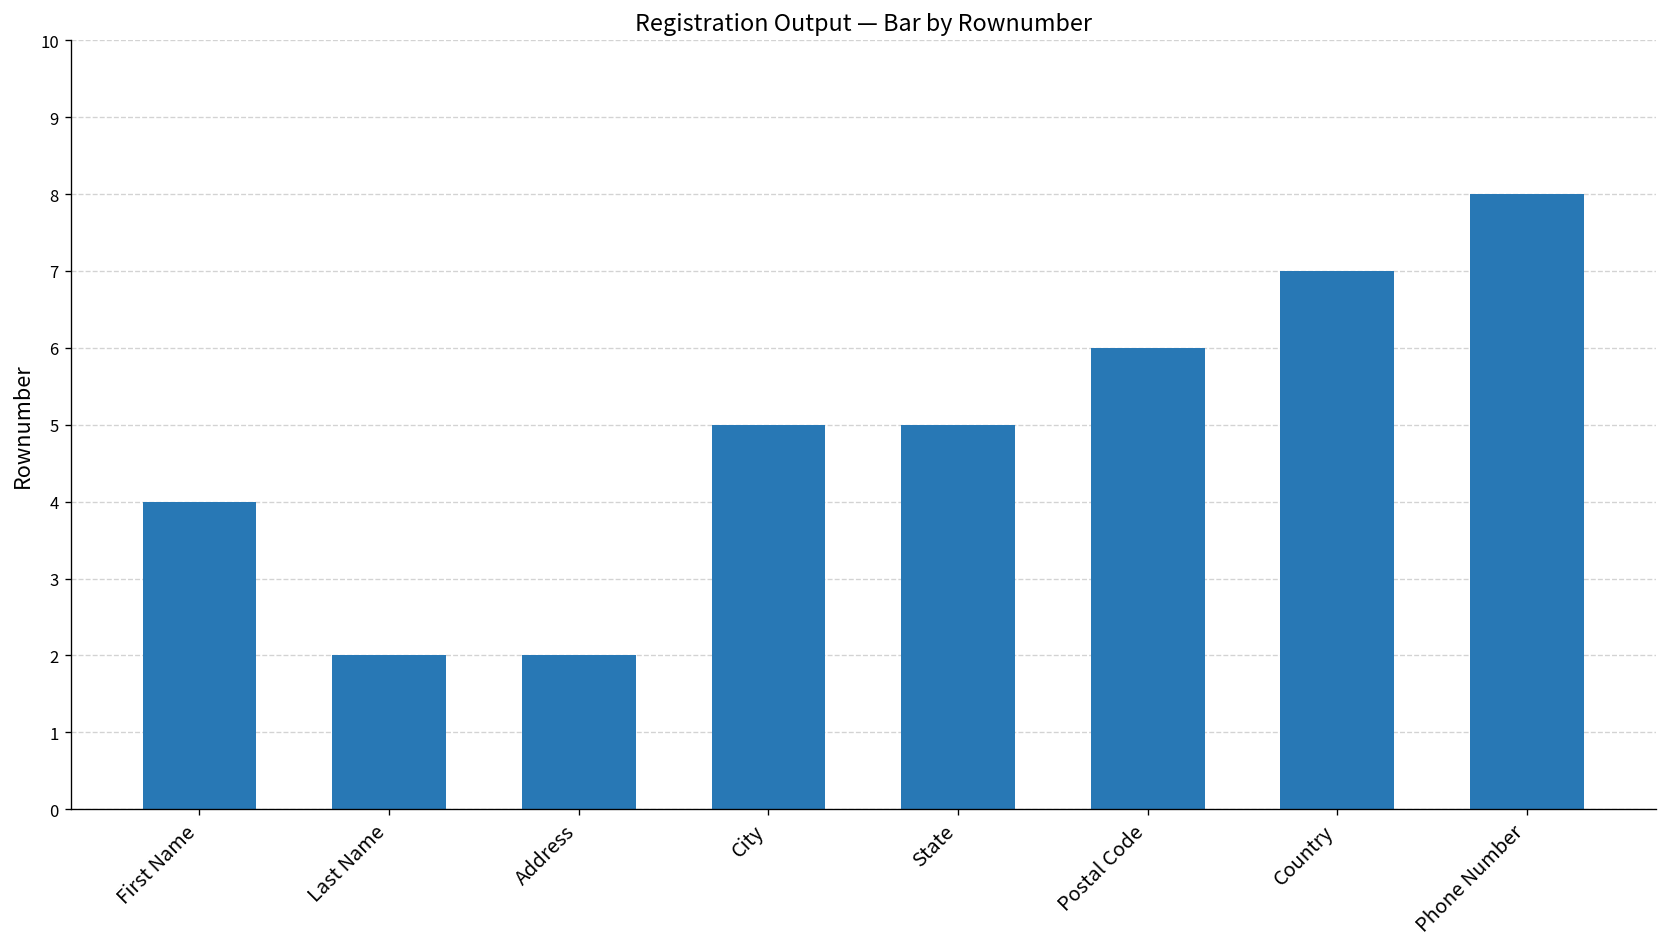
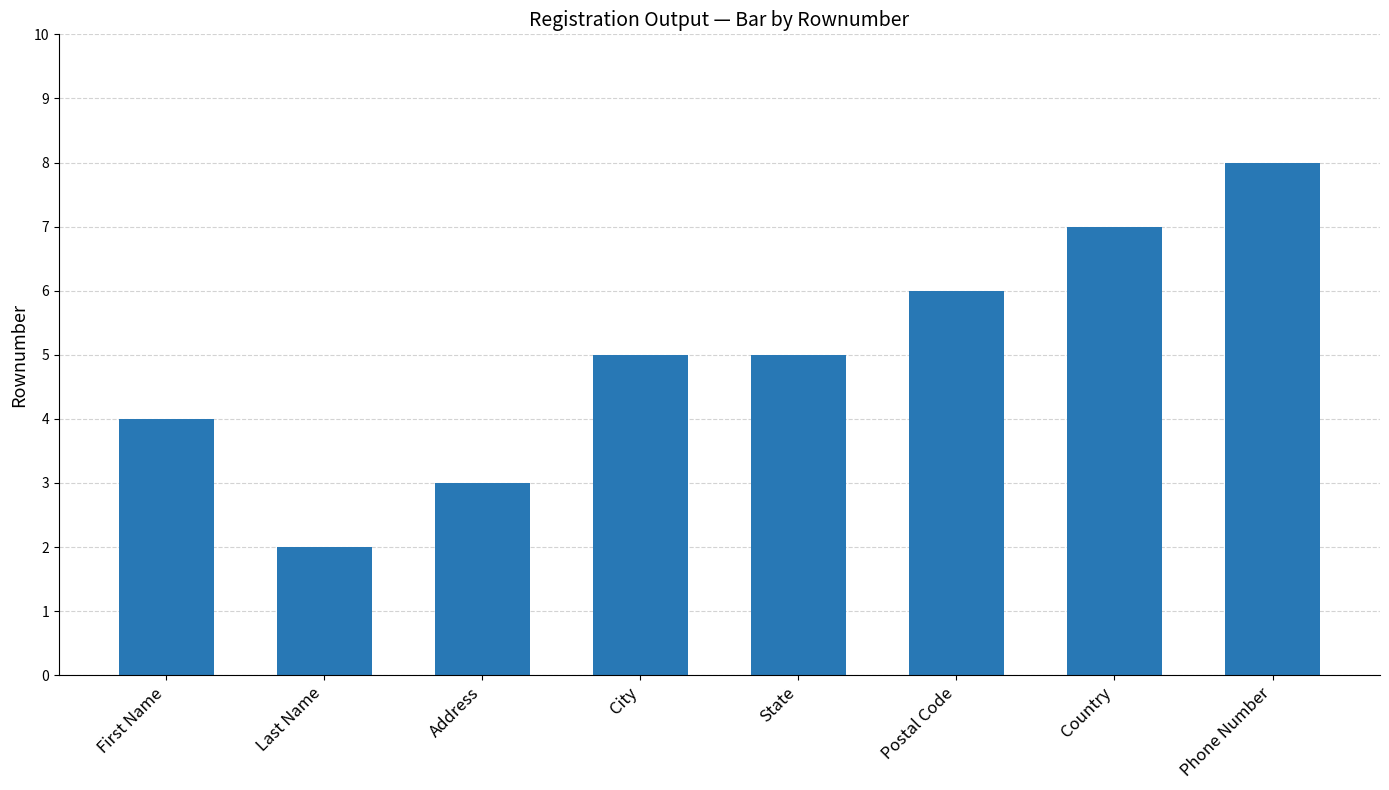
  {
    "First Name": 4,
    "Last Name": 2,
-   "Address": 2,
+   "Address": 3,
    "City": 5,
    "State": 5,
    "Postal Code": 6,
    "Country": 7,
    "Phone Number": 8
  }
